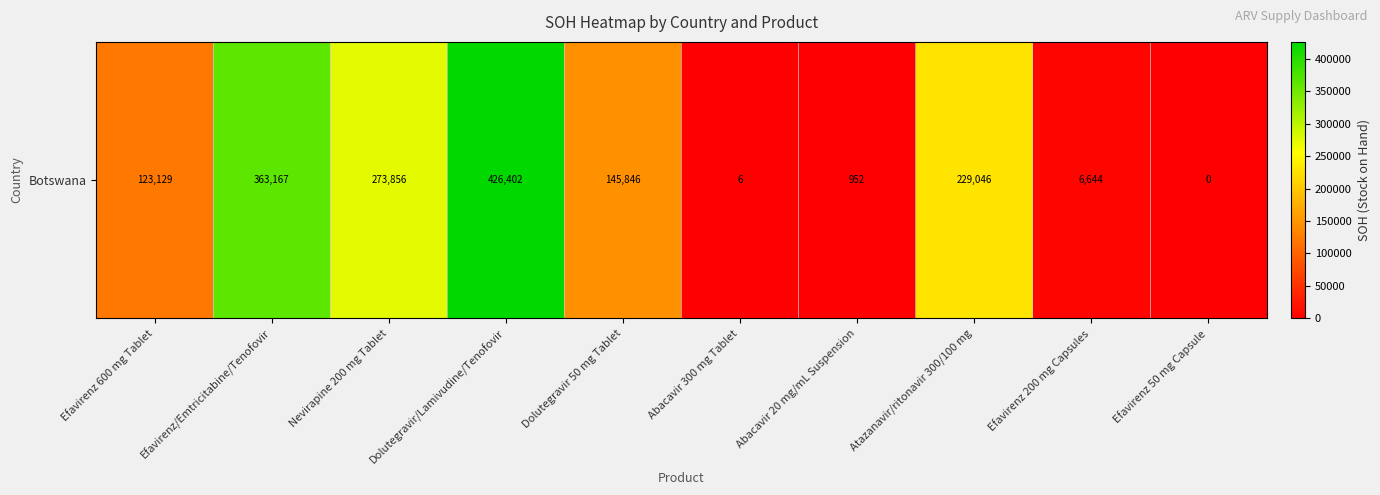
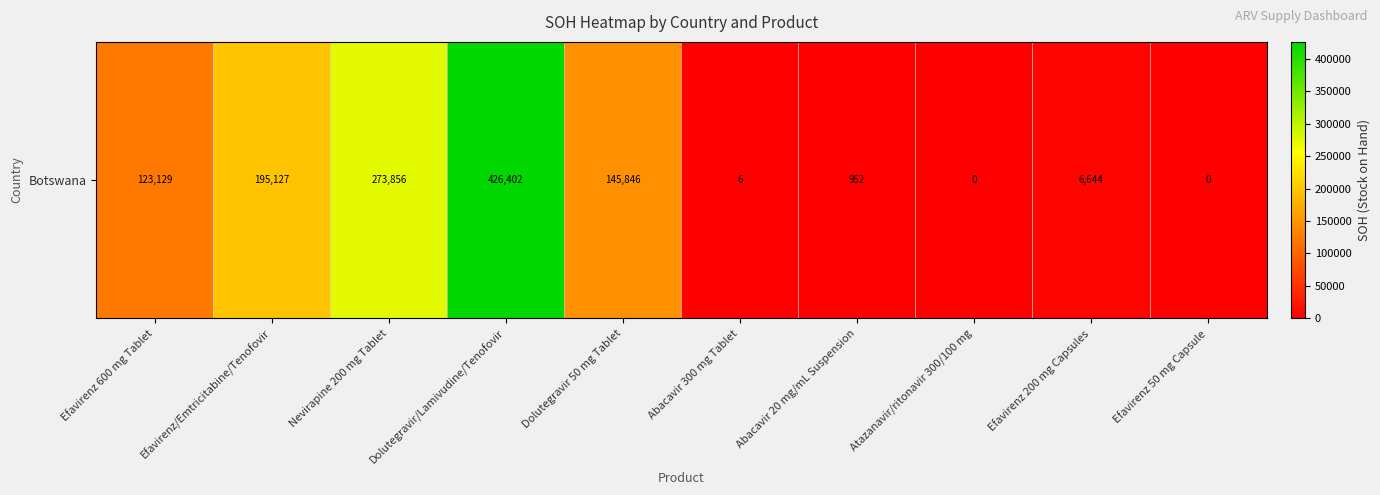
  {
    "Botswana": {
      "Efavirenz 600 mg Tablet": "123,129",
-     "Efavirenz/Emtricitabine/Tenofovir": "363,167",
+     "Efavirenz/Emtricitabine/Tenofovir": "195,127",
      "Nevirapine 200 mg Tablet": "273,856",
      "Dolutegravir/Lamivudine/Tenofovir": "426,402",
      "Dolutegravir 50 mg Tablet": "145,846",
      "Abacavir 300 mg Tablet": "6",
      "Abacavir 20 mg/mL Suspension": "952",
-     "Atazanavir/ritonavir 300/100 mg": "229,046",
+     "Atazanavir/ritonavir 300/100 mg": "0",
      "Efavirenz 200 mg Capsules": "6,644",
      "Efavirenz 50 mg Capsule": "0"
    }
  }
